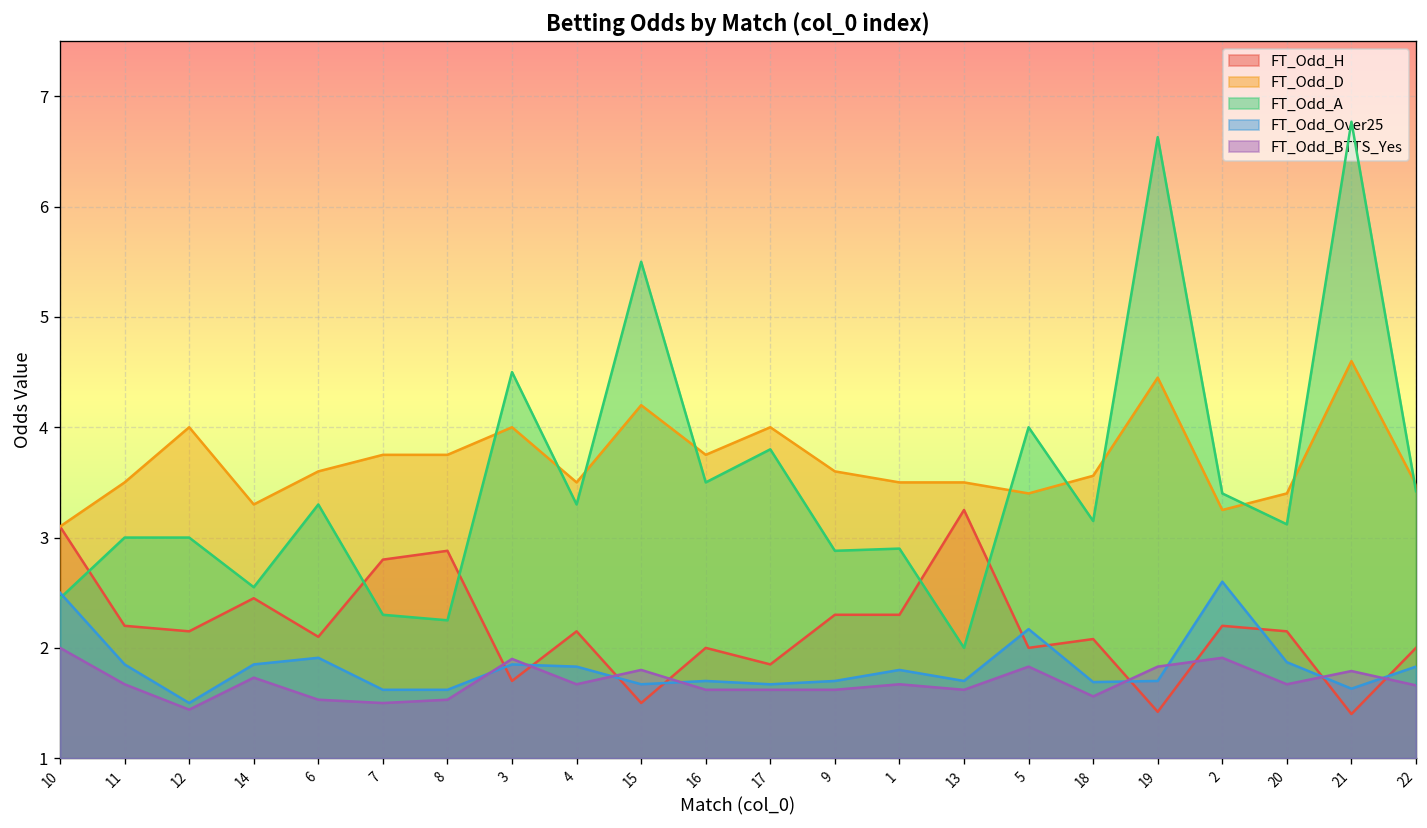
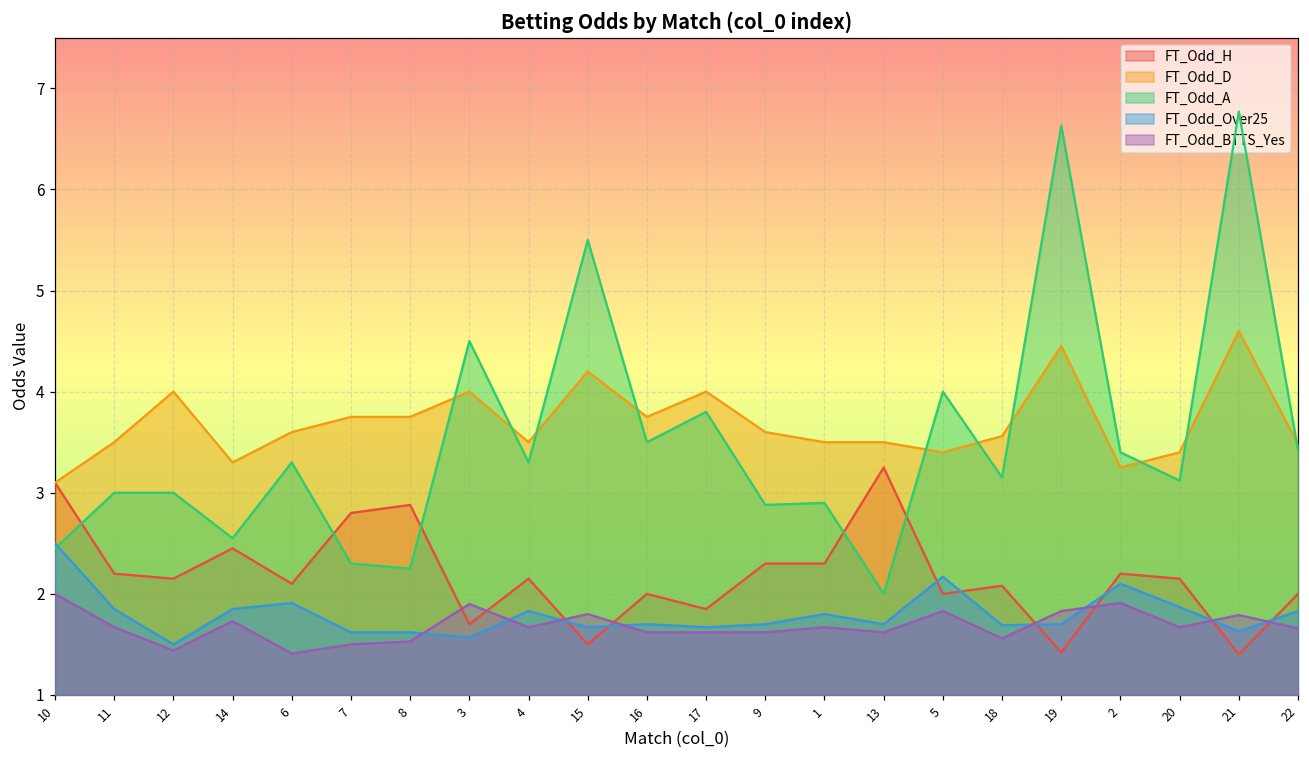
  {
    "FT_Odd_H": {
      "11": 2.2,
      "12": 2.2,
      "14": 2.5,
      "6": 2.1,
      "7": 2.8,
      "8": 2.9,
      "3": 1.7,
      "4": 2.2,
      "15": 1.5,
      "16": 2.0,
      "17": 1.9,
      "9": 2.3,
      "1": 2.3,
      "13": 3.3,
      "5": 2.0,
      "18": 2.1,
      "19": 1.4,
      "2": 2.2,
      "20": 2.2,
      "21": 1.4,
      "22": 2.0
    },
    "FT_Odd_D": {
      "11": 3.5,
      "12": 4.0,
      "14": 3.3,
      "6": 3.6,
      "7": 3.8,
      "8": 3.8,
      "3": 4.0,
      "4": 3.5,
      "15": 4.2,
      "16": 3.8,
      "17": 4.0,
      "9": 3.6,
      "1": 3.5,
      "13": 3.5,
      "5": 3.4,
      "18": 3.6,
      "19": 4.5,
      "2": 3.3,
      "20": 3.4,
      "21": 4.6,
      "22": 3.5
    },
    "FT_Odd_A": {
      "10": 2.5,
      "11": 3.0,
      "12": 3.0,
      "14": 2.6,
      "6": 3.3,
      "7": 2.3,
      "8": 2.3,
      "3": 4.5,
      "4": 3.3,
      "15": 5.5,
      "16": 3.5,
      "17": 3.8,
      "9": 2.9,
      "1": 2.9,
      "13": 2.0,
      "5": 4.0,
      "18": 3.2,
      "19": 6.6,
      "2": 3.4,
      "20": 3.1,
      "22": 3.4
    },
    "FT_Odd_Over25": {
      "10": 2.5,
      "11": 1.9,
      "12": 1.5,
      "14": 1.9,
      "6": 1.9,
      "7": 1.6,
      "8": 1.6,
-     "3": 1.9,
+     "3": 1.6,
      "4": 1.8,
      "15": 1.7,
      "16": 1.7,
      "17": 1.7,
      "9": 1.7,
      "1": 1.8,
      "13": 1.7,
      "5": 2.2,
      "18": 1.7,
      "19": 1.7,
-     "2": 2.6,
+     "2": 2.1,
      "20": 1.9,
      "21": 1.6,
      "22": 1.8
    },
    "FT_Odd_BTTS_Yes": {
      "10": 2.0,
      "11": 1.7,
      "12": 1.4,
      "14": 1.7,
-     "6": 1.5,
+     "6": 1.4,
      "7": 1.5,
      "8": 1.5,
      "3": 1.9,
      "4": 1.7,
      "15": 1.8,
      "16": 1.6,
      "17": 1.6,
      "9": 1.6,
      "1": 1.7,
      "13": 1.6,
      "5": 1.8,
      "18": 1.6,
      "19": 1.8,
      "2": 1.9,
      "20": 1.7,
      "21": 1.8,
      "22": 1.7
    }
  }
